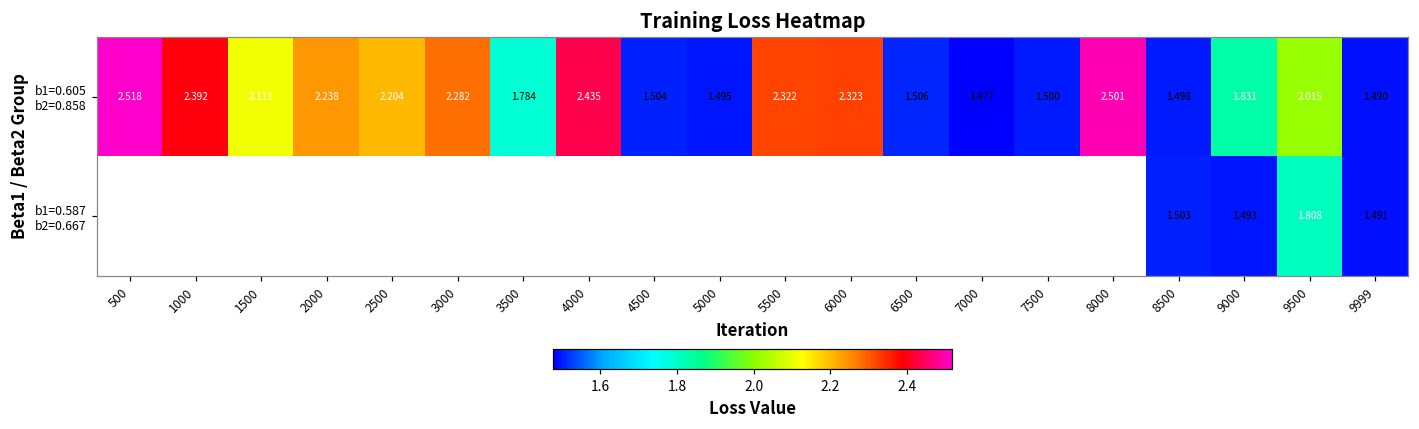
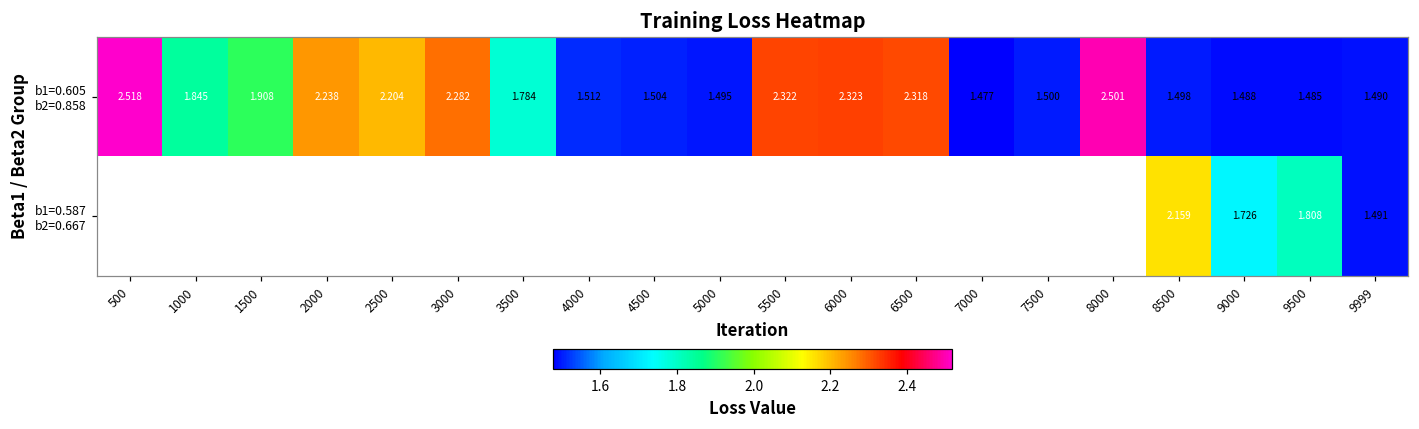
  {
    "b1=0.605 b2=0.858": {
      "500": 2.518,
-     "1000": 2.392,
-     "1500": 2.111,
+     "1000": 1.845,
+     "1500": 1.908,
      "2000": 2.238,
      "2500": 2.204,
      "3000": 2.282,
      "3500": 1.784,
-     "4000": 2.435,
+     "4000": 1.512,
      "4500": 1.504,
      "5000": 1.495,
      "5500": 2.322,
      "6000": 2.323,
-     "6500": 1.506,
+     "6500": 2.318,
      "7000": 1.477,
      "7500": 1.500,
      "8000": 2.501,
      "8500": 1.498,
-     "9000": 1.831,
-     "9500": 2.015,
+     "9000": 1.488,
+     "9500": 1.485,
      "9999": 1.490
    },
    "b1=0.587 b2=0.667": {
-     "8500": 1.503,
-     "9000": 1.493,
+     "8500": 2.159,
+     "9000": 1.726,
      "9500": 1.808,
      "9999": 1.491
    }
  }
